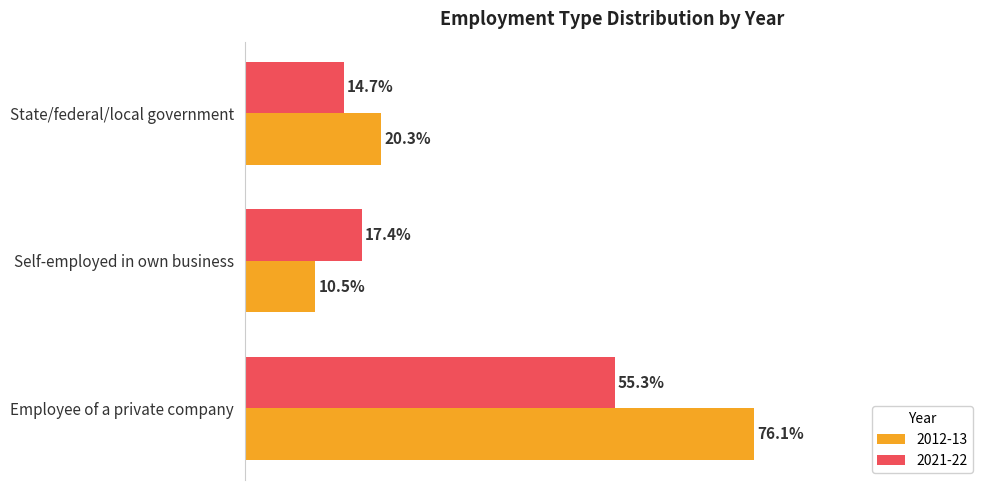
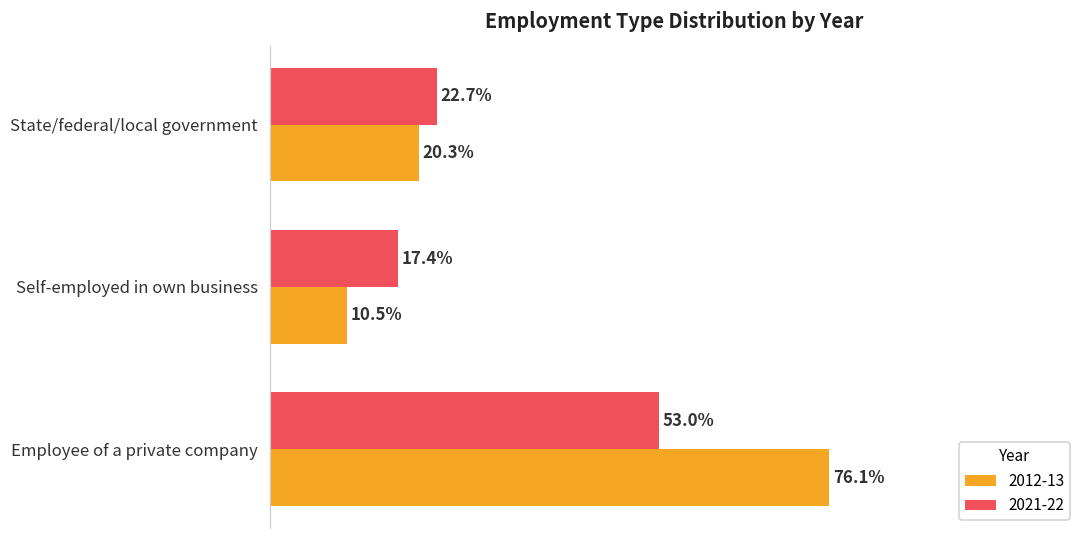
  {
    "2012-13": {
      "State/federal/local government": "20.3%",
      "Self-employed in own business": "10.5%",
      "Employee of a private company": "76.1%"
    },
    "2021-22": {
-     "State/federal/local government": "14.7%",
+     "State/federal/local government": "22.7%",
      "Self-employed in own business": "17.4%",
-     "Employee of a private company": "55.3%"
+     "Employee of a private company": "53.0%"
    }
  }
